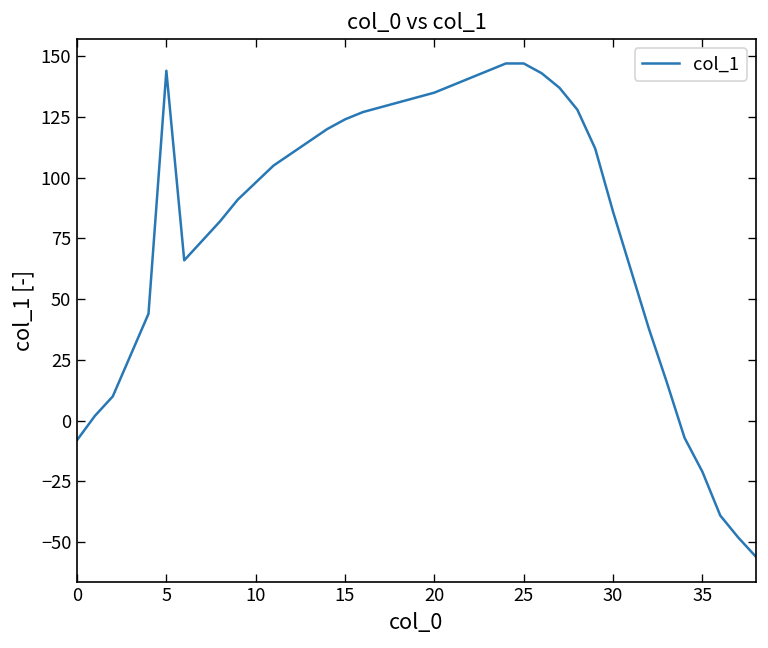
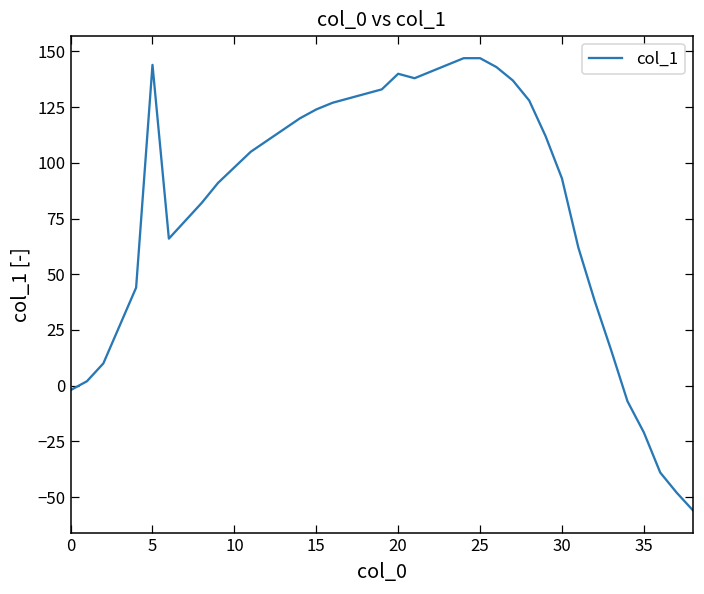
  {
-   "0": -8,
+   "0": -2,
    "5": 144,
    "10": 98,
    "15": 124,
-   "20": 135,
+   "20": 140,
    "25": 147,
-   "30": 86,
+   "30": 93,
    "35": -21
  }
